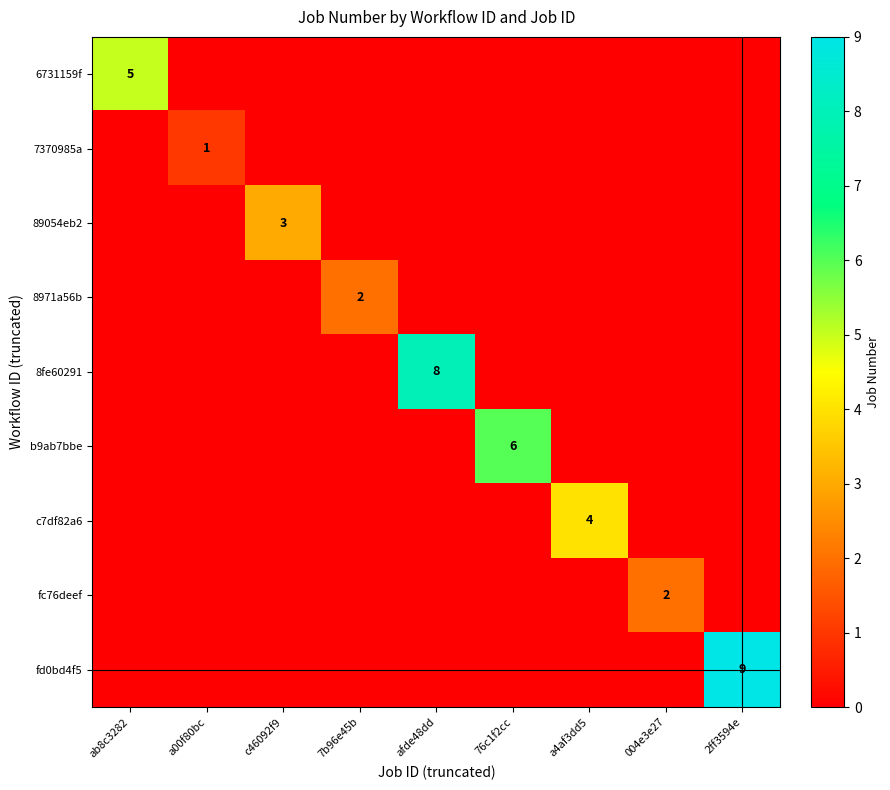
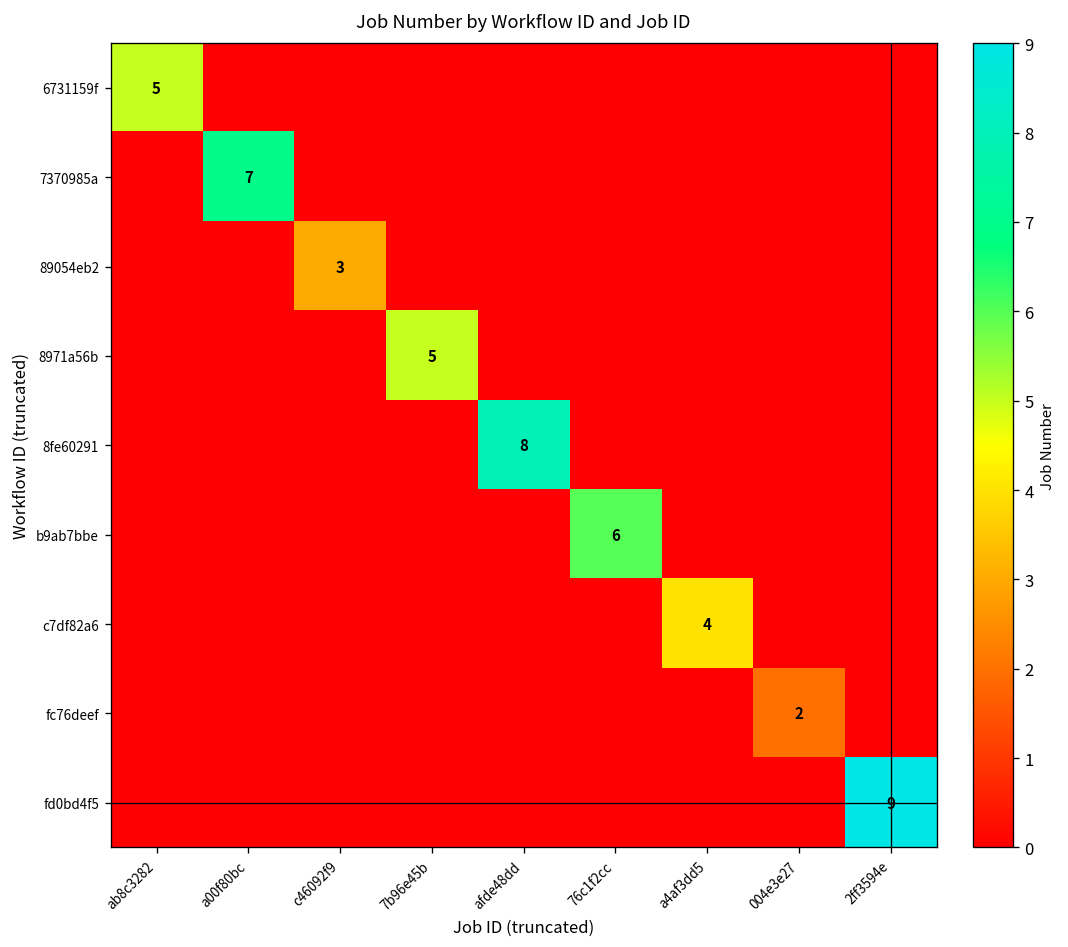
  {
    "6731159f": {
      "ab8c3282": 5
    },
    "7370985a": {
-     "a00f80bc": 1
+     "a00f80bc": 7
    },
    "89054eb2": {
      "c46092f9": 3
    },
    "8971a56b": {
-     "7b96e45b": 2
+     "7b96e45b": 5
    },
    "8fe60291": {
      "afde48dd": 8
    },
    "b9ab7bbe": {
      "76c1f2cc": 6
    },
    "c7df82a6": {
      "a4af3dd5": 4
    },
    "fc76deef": {
      "004e3e27": 2
    },
    "fd0bd4f5": {
      "2ff3594e": 9
    }
  }
